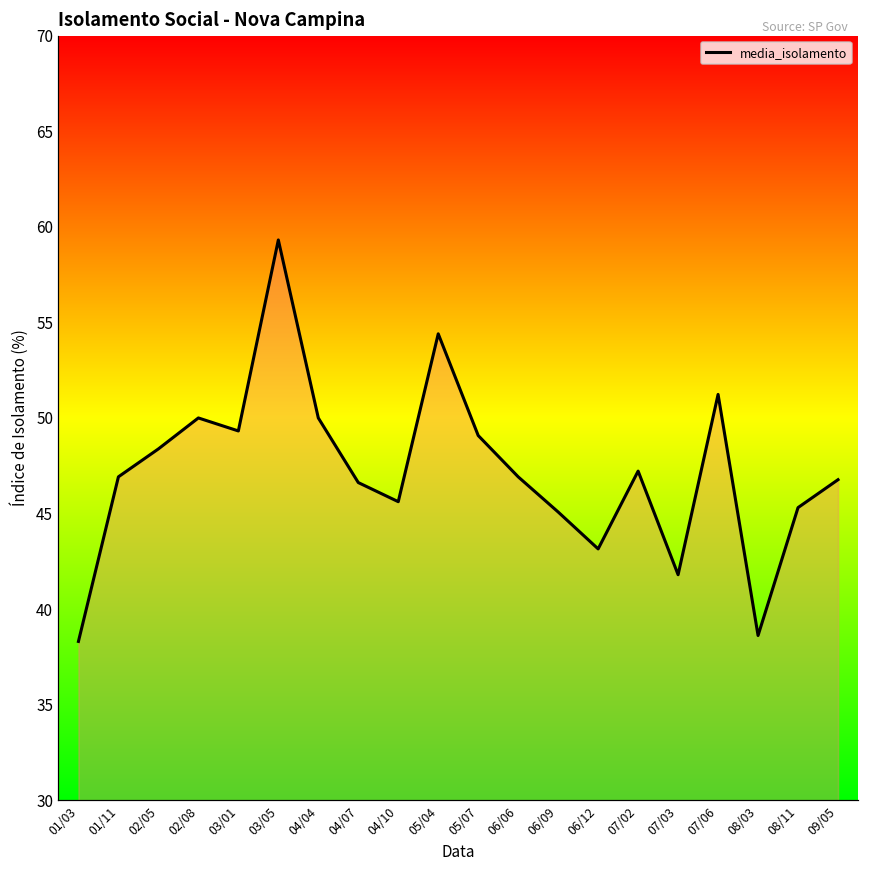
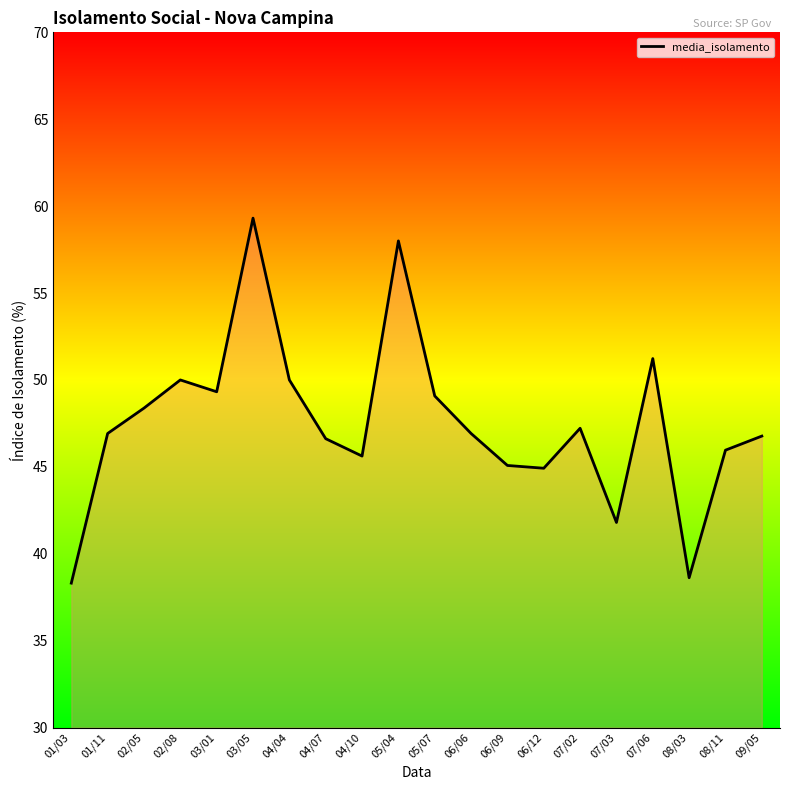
  {
    "01/03": 38.3,
    "01/11": 46.9,
    "02/05": 48.4,
    "02/08": 50.0,
    "03/01": 49.3,
    "03/05": 59.3,
    "04/04": 50.0,
    "04/07": 46.6,
    "04/10": 45.6,
-   "05/04": 54.4,
+   "05/04": 58.0,
    "05/07": 49.1,
    "06/06": 46.9,
    "06/09": 45.1,
-   "06/12": 43.2,
+   "06/12": 44.9,
    "07/02": 47.2,
    "07/03": 41.8,
    "07/06": 51.2,
    "08/03": 38.6,
-   "08/11": 45.3,
+   "08/11": 46.0,
    "09/05": 46.8
  }
